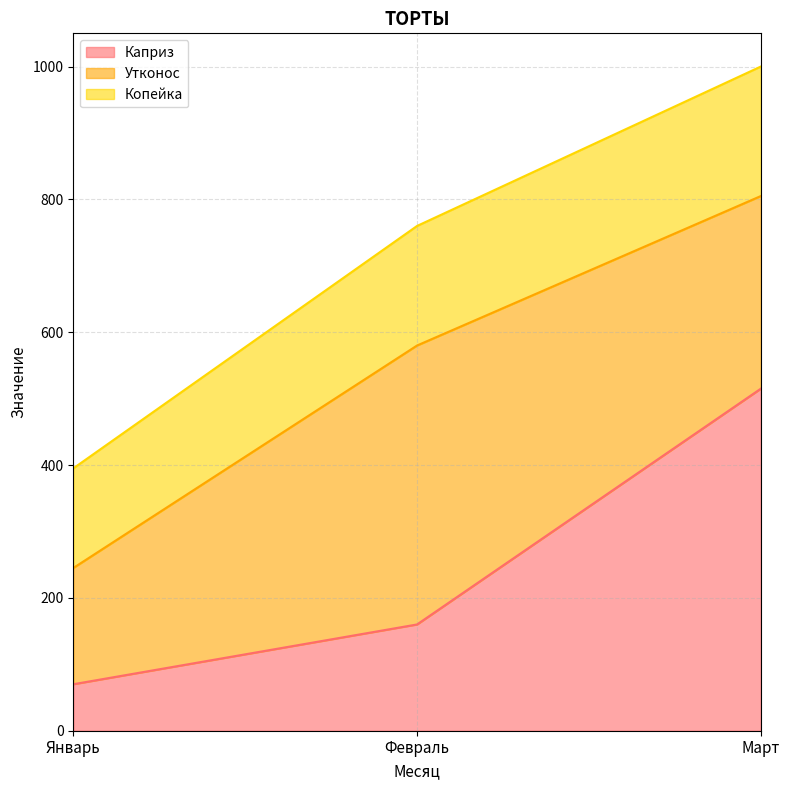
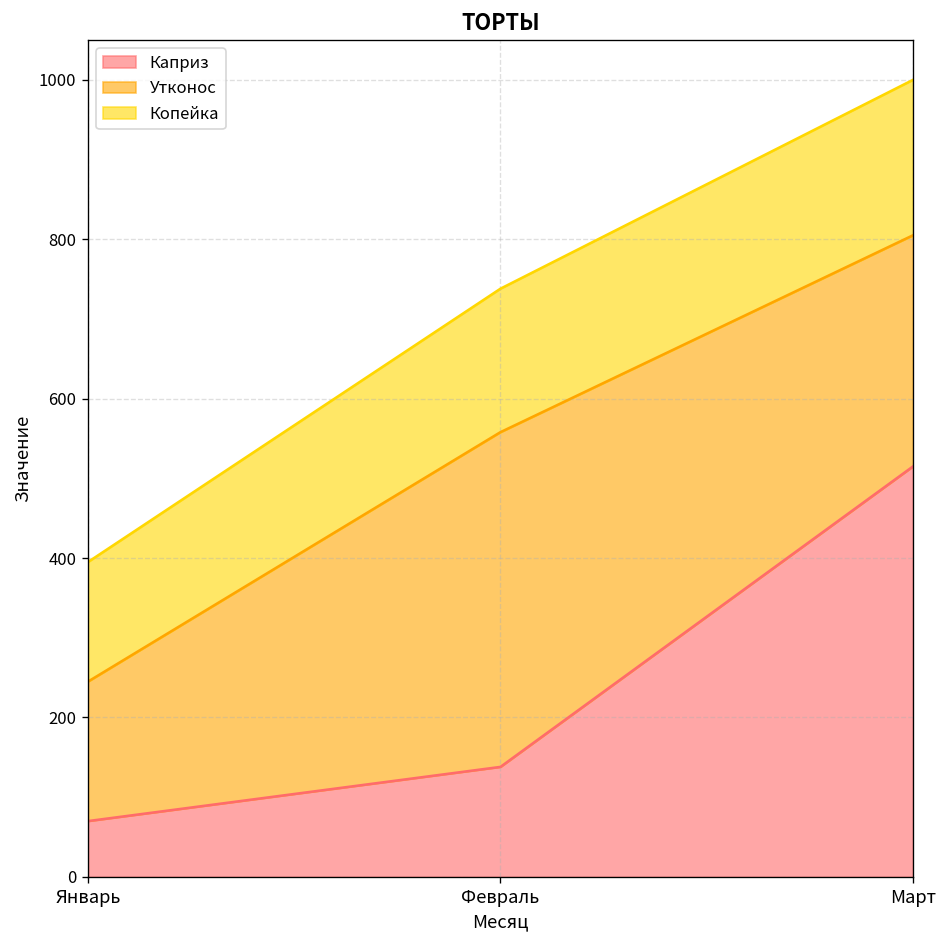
  {
    "Каприз": {
      "Январь": 70,
-     "Февраль": 160,
+     "Февраль": 140,
      "Март": 520
    }
  }
